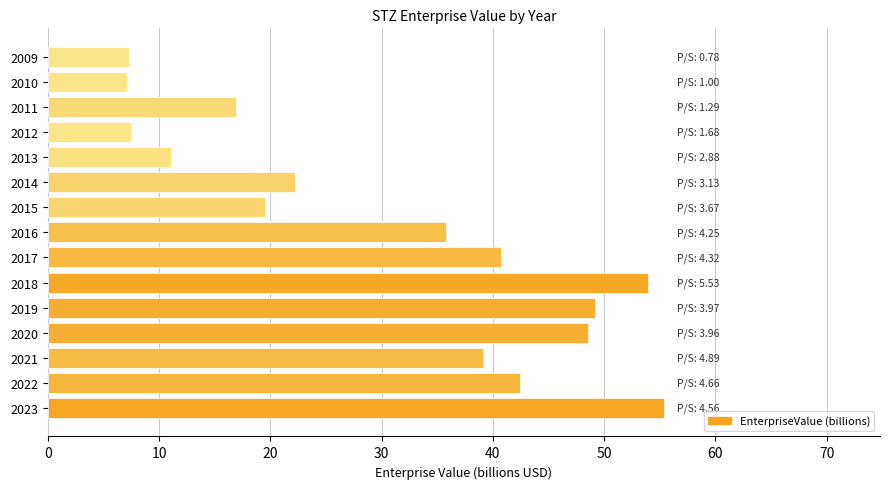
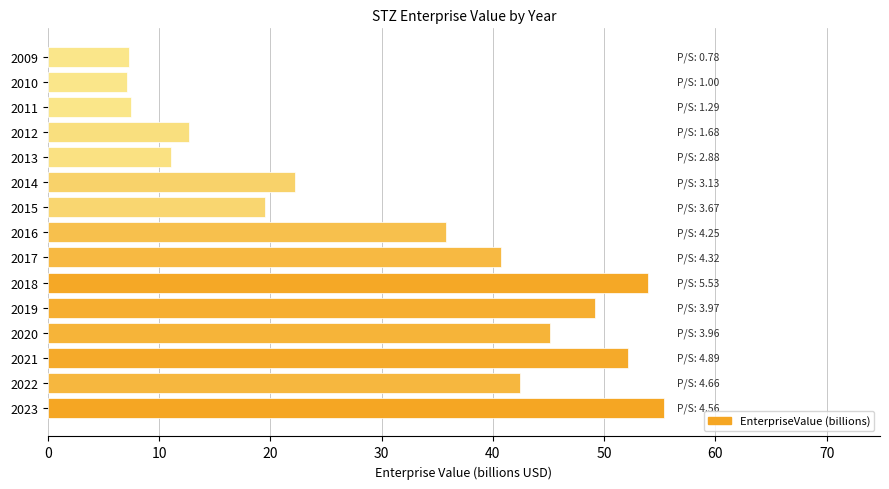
  {
    "2009": 7.3,
    "2010": 7.1,
-   "2011": 17.0,
-   "2012": 7.5,
+   "2011": 7.5,
+   "2012": 12.7,
    "2013": 11.0,
    "2014": 22.2,
    "2015": 19.5,
    "2016": 35.8,
    "2017": 40.7,
    "2018": 54.0,
    "2019": 49.2,
-   "2020": 48.5,
-   "2021": 39.1,
+   "2020": 45.1,
+   "2021": 52.1,
    "2022": 42.4
  }
